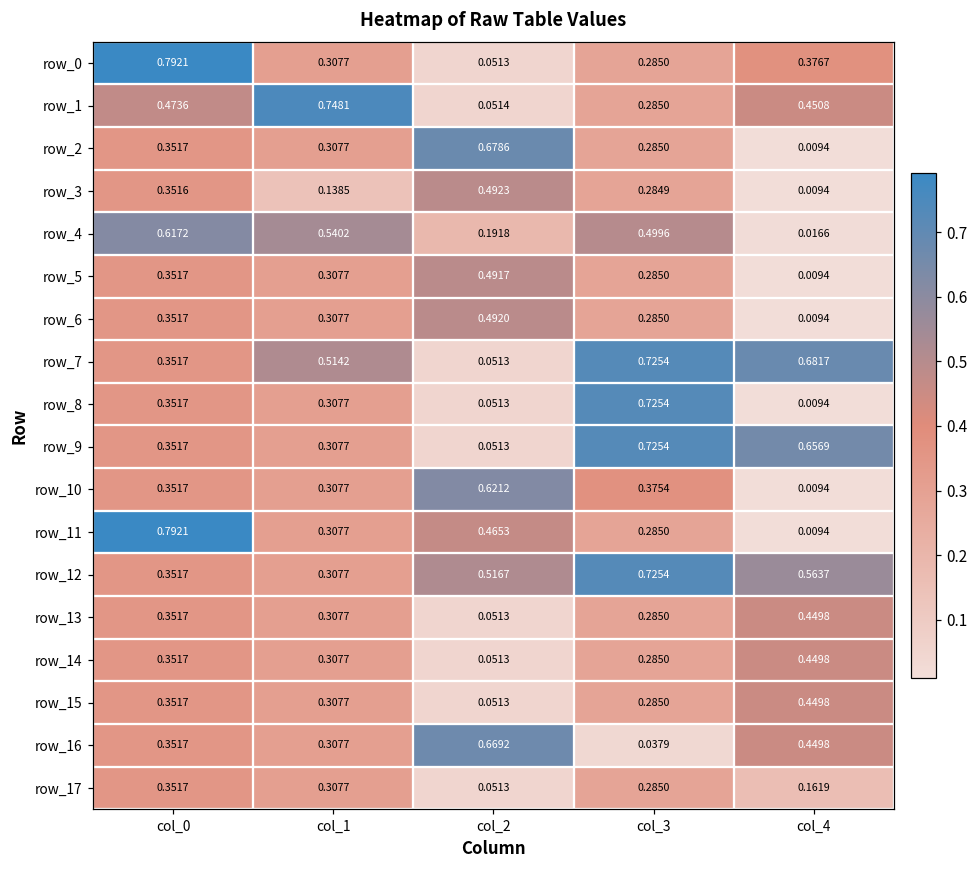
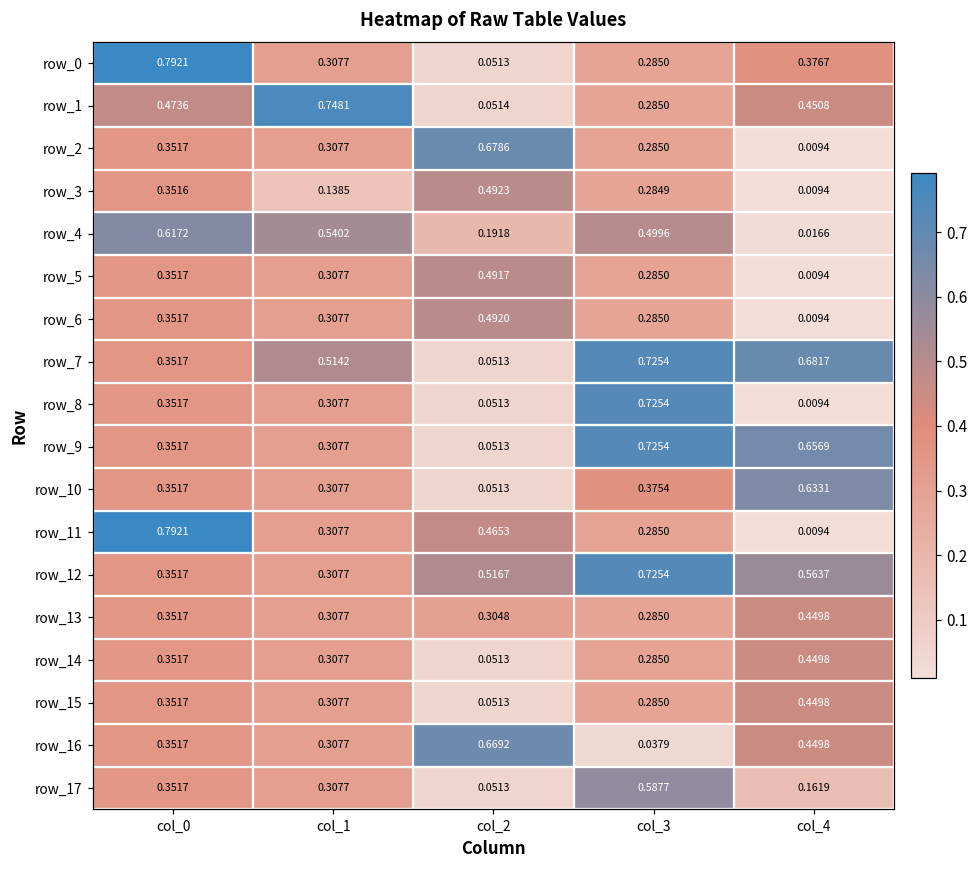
  {
    "row_0": {
      "col_0": 0.7921,
      "col_1": 0.3077,
      "col_2": 0.0513,
      "col_3": 0.2850,
      "col_4": 0.3767
    },
    "row_1": {
      "col_0": 0.4736,
      "col_1": 0.7481,
      "col_2": 0.0514,
      "col_3": 0.2850,
      "col_4": 0.4508
    },
    "row_2": {
      "col_0": 0.3517,
      "col_1": 0.3077,
      "col_2": 0.6786,
      "col_3": 0.2850,
      "col_4": 0.0094
    },
    "row_3": {
      "col_0": 0.3516,
      "col_1": 0.1385,
      "col_2": 0.4923,
      "col_3": 0.2849,
      "col_4": 0.0094
    },
    "row_4": {
      "col_0": 0.6172,
      "col_1": 0.5402,
      "col_2": 0.1918,
      "col_3": 0.4996,
      "col_4": 0.0166
    },
    "row_5": {
      "col_0": 0.3517,
      "col_1": 0.3077,
      "col_2": 0.4917,
      "col_3": 0.2850,
      "col_4": 0.0094
    },
    "row_6": {
      "col_0": 0.3517,
      "col_1": 0.3077,
      "col_2": 0.4920,
      "col_3": 0.2850,
      "col_4": 0.0094
    },
    "row_7": {
      "col_0": 0.3517,
      "col_1": 0.5142,
      "col_2": 0.0513,
      "col_3": 0.7254,
      "col_4": 0.6817
    },
    "row_8": {
      "col_0": 0.3517,
      "col_1": 0.3077,
      "col_2": 0.0513,
      "col_3": 0.7254,
      "col_4": 0.0094
    },
    "row_9": {
      "col_0": 0.3517,
      "col_1": 0.3077,
      "col_2": 0.0513,
      "col_3": 0.7254,
      "col_4": 0.6569
    },
    "row_10": {
      "col_0": 0.3517,
      "col_1": 0.3077,
-     "col_2": 0.6212,
+     "col_2": 0.0513,
      "col_3": 0.3754,
-     "col_4": 0.0094
+     "col_4": 0.6331
    },
    "row_11": {
      "col_0": 0.7921,
      "col_1": 0.3077,
      "col_2": 0.4653,
      "col_3": 0.2850,
      "col_4": 0.0094
    },
    "row_12": {
      "col_0": 0.3517,
      "col_1": 0.3077,
      "col_2": 0.5167,
      "col_3": 0.7254,
      "col_4": 0.5637
    },
    "row_13": {
      "col_0": 0.3517,
      "col_1": 0.3077,
-     "col_2": 0.0513,
+     "col_2": 0.3048,
      "col_3": 0.2850,
      "col_4": 0.4498
    },
    "row_14": {
      "col_0": 0.3517,
      "col_1": 0.3077,
      "col_2": 0.0513,
      "col_3": 0.2850,
      "col_4": 0.4498
    },
    "row_15": {
      "col_0": 0.3517,
      "col_1": 0.3077,
      "col_2": 0.0513,
      "col_3": 0.2850,
      "col_4": 0.4498
    },
    "row_16": {
      "col_0": 0.3517,
      "col_1": 0.3077,
      "col_2": 0.6692,
      "col_3": 0.0379,
      "col_4": 0.4498
    },
    "row_17": {
      "col_0": 0.3517,
      "col_1": 0.3077,
      "col_2": 0.0513,
-     "col_3": 0.2850,
+     "col_3": 0.5877,
      "col_4": 0.1619
    }
  }
